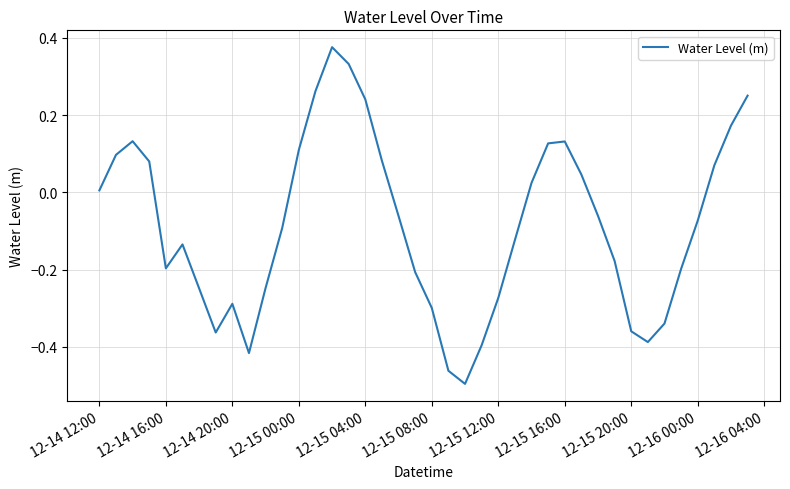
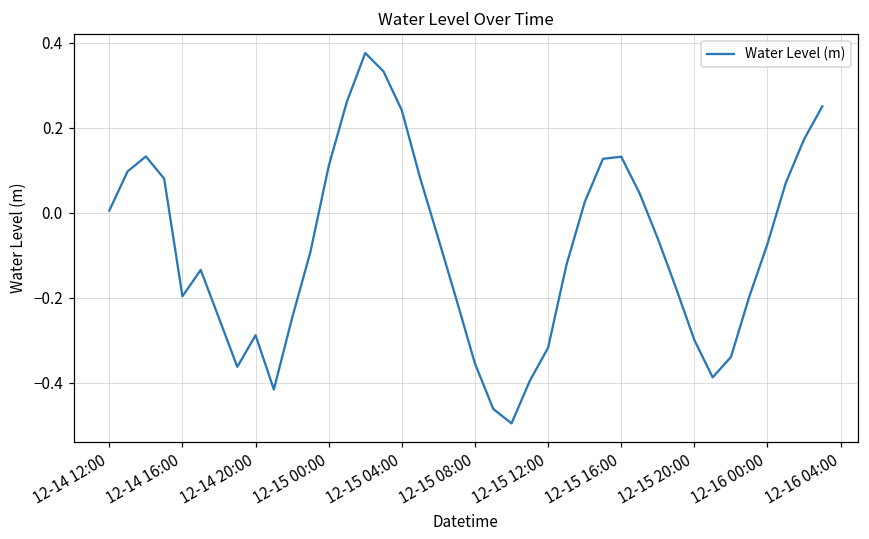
  {
    "12-14 12:00": 0.01,
    "12-14 16:00": -0.20,
    "12-14 20:00": -0.29,
    "12-15 00:00": 0.11,
    "12-15 04:00": 0.24,
-   "12-15 08:00": -0.30,
-   "12-15 12:00": -0.27,
+   "12-15 08:00": -0.36,
+   "12-15 12:00": -0.32,
    "12-15 16:00": 0.13,
-   "12-15 20:00": -0.36,
+   "12-15 20:00": -0.30,
    "12-16 00:00": -0.07
  }
